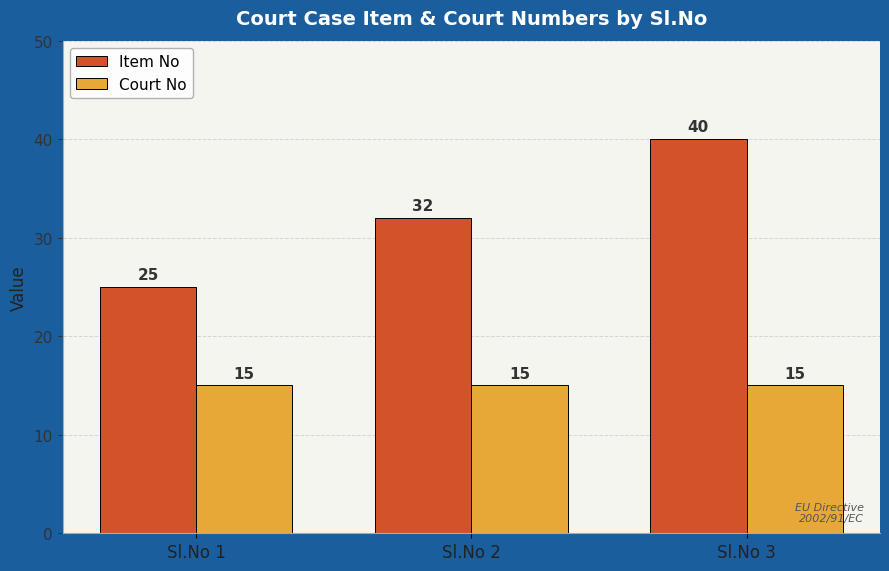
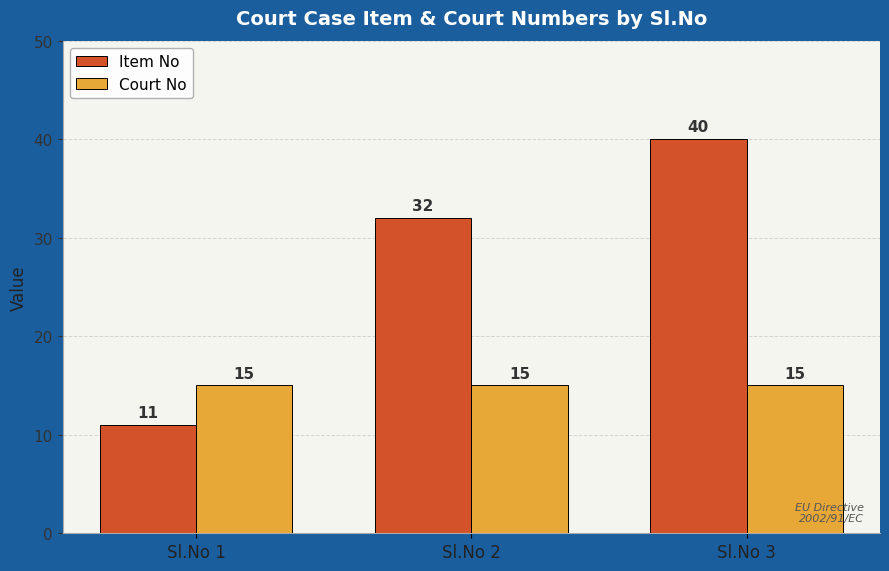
  {
    "Item No": {
-     "Sl.No 1": 25,
+     "Sl.No 1": 11,
      "Sl.No 2": 32,
      "Sl.No 3": 40
    },
    "Court No": {
      "Sl.No 1": 15,
      "Sl.No 2": 15,
      "Sl.No 3": 15
    }
  }
